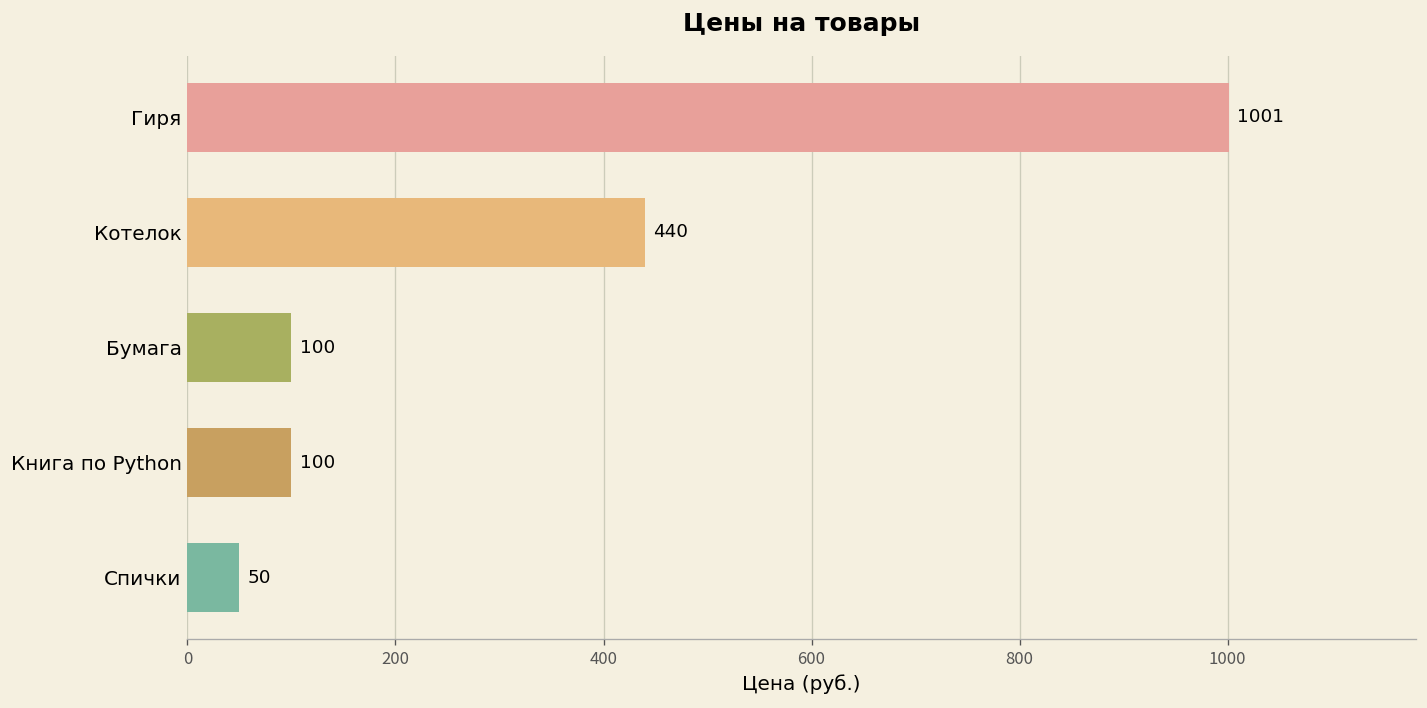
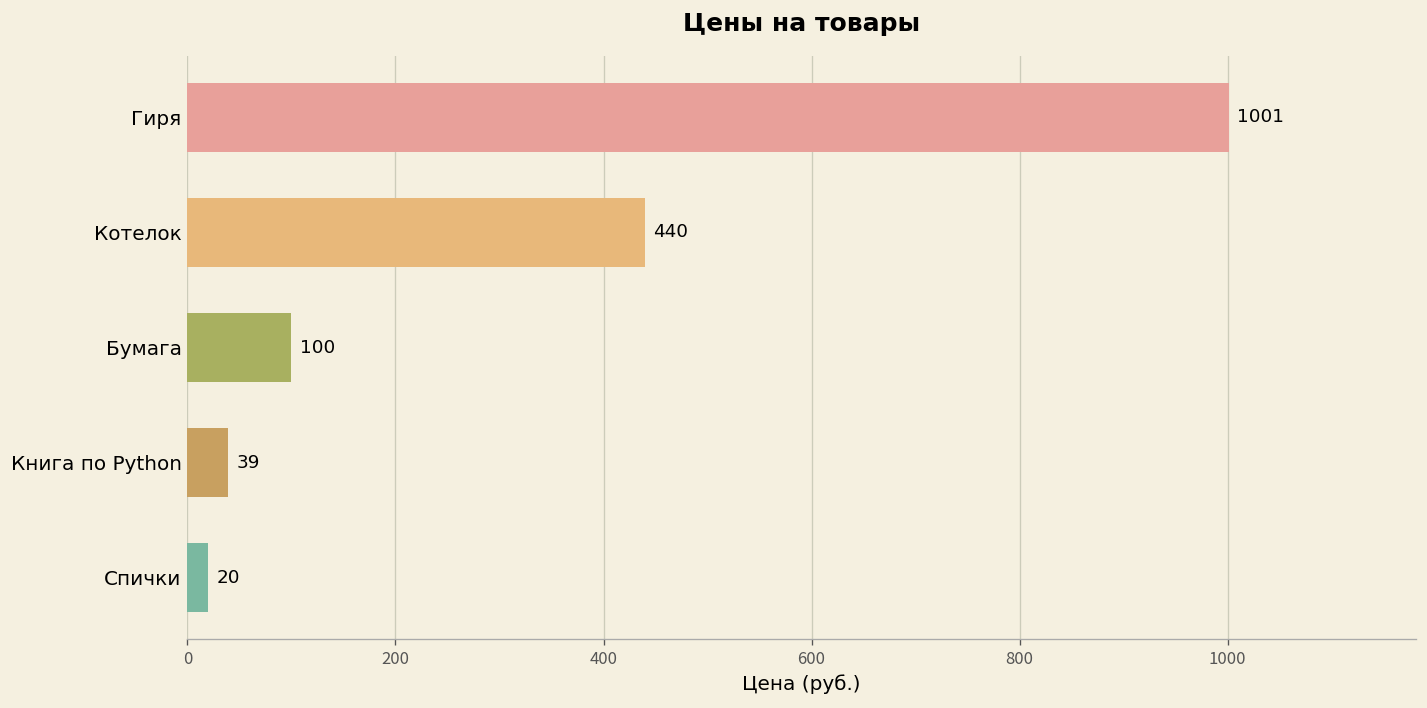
  {
    "Гиря": 1001,
    "Котелок": 440,
    "Бумага": 100,
-   "Книга по Python": 100,
-   "Спички": 50
+   "Книга по Python": 39,
+   "Спички": 20
  }
